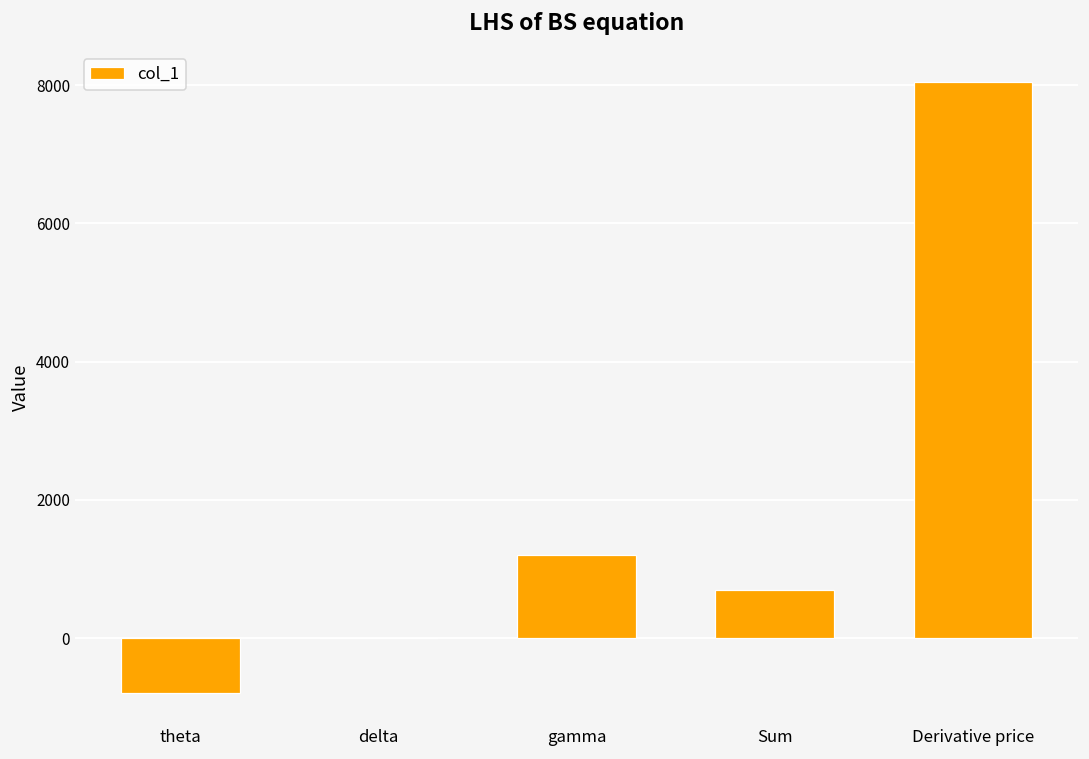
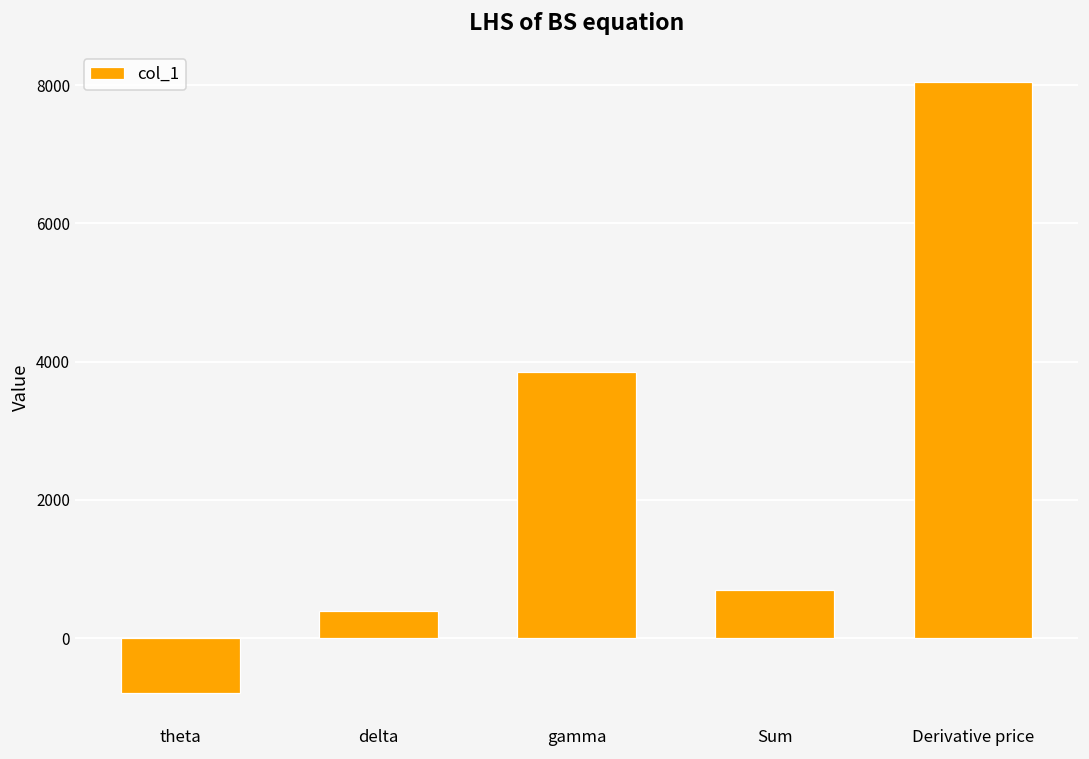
  {
    "theta": -800,
-   "delta": 0,
-   "gamma": 1200,
+   "delta": 400,
+   "gamma": 3900,
    "Sum": 700,
    "Derivative price": 8100
  }
